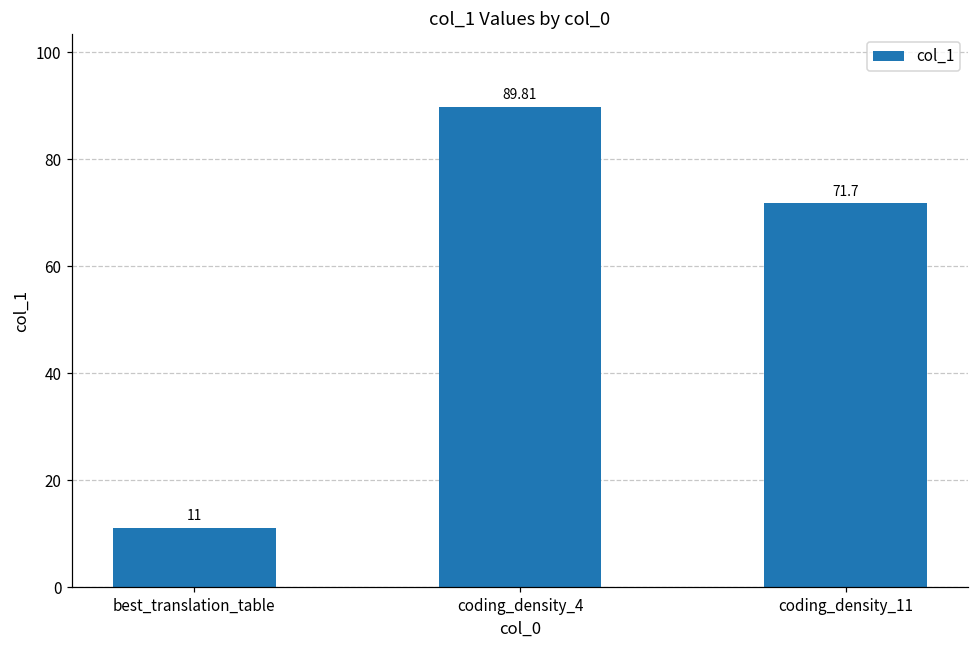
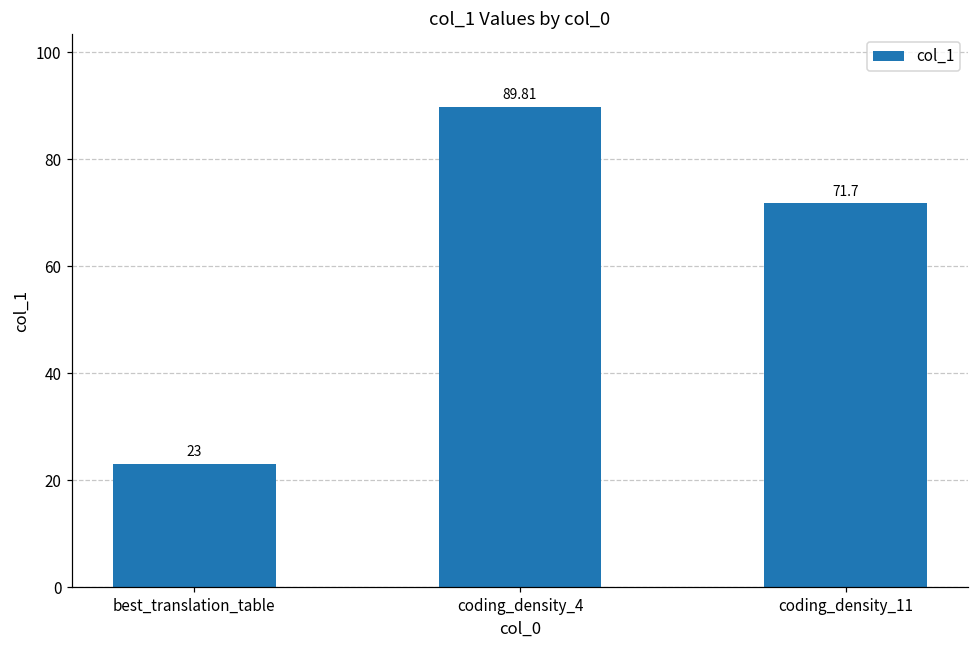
  {
-   "best_translation_table": 11,
+   "best_translation_table": 23,
    "coding_density_4": 89.81,
    "coding_density_11": 71.7
  }
